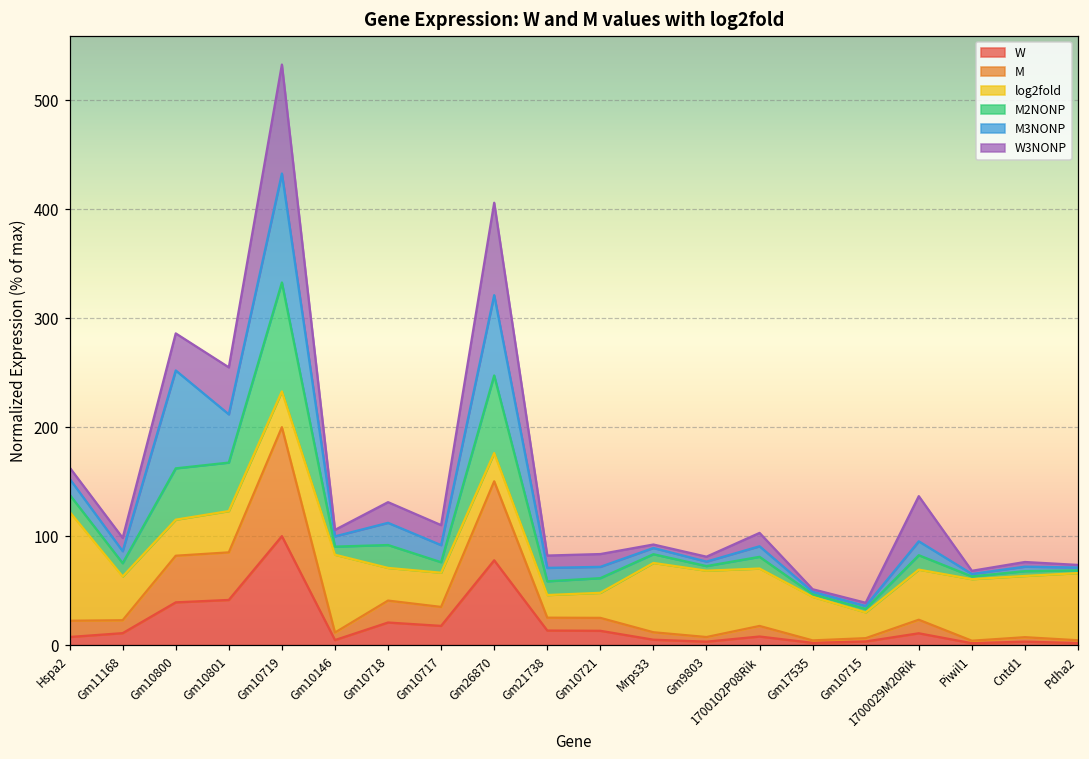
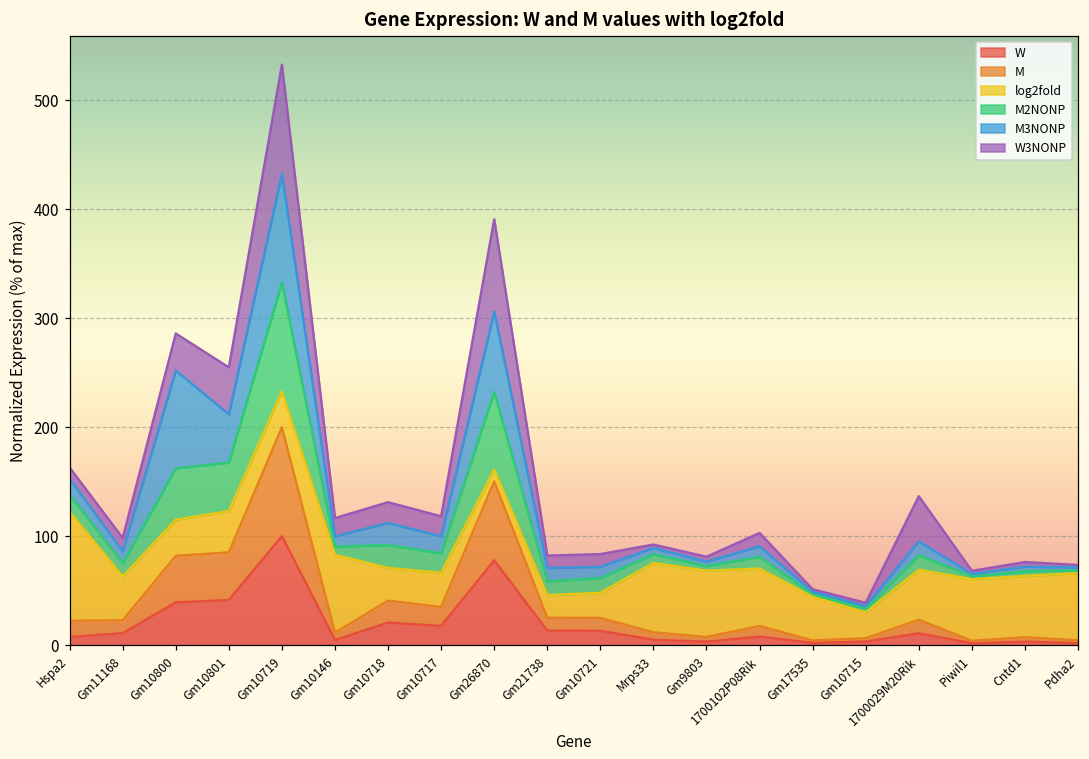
  {
    "log2fold": {
      "Hspa2": 100,
      "Gm11168": 40,
      "Gm10800": 30,
      "Gm10801": 40,
      "Gm10719": 30,
      "Gm10146": 70,
      "Gm10718": 30,
      "Gm10717": 30,
-     "Gm26870": 30,
+     "Gm26870": 10,
      "Gm21738": 20,
      "Gm10721": 20,
      "Mrps33": 60,
      "Gm9803": 60,
      "1700102P08Rik": 50,
      "Gm10715": 20,
      "1700029M20Rik": 50,
      "Cntd1": 60
    },
    "M2NONP": {
      "Hspa2": 20,
      "Gm11168": 10,
      "Gm10800": 50,
      "Gm10801": 40,
      "Gm10719": 100,
      "Gm10146": 10,
      "Gm10718": 20,
-     "Gm10717": 10,
+     "Gm10717": 20,
      "Gm26870": 70,
      "Gm21738": 10,
      "Gm10721": 10,
      "Mrps33": 10,
      "Gm9803": 0,
      "1700102P08Rik": 10,
      "Gm10715": 0,
      "1700029M20Rik": 10,
      "Cntd1": 0
    },
    "M3NONP": {
      "Hspa2": 10,
      "Gm11168": 10,
      "Gm10800": 90,
      "Gm10801": 40,
      "Gm10719": 100,
      "Gm10146": 10,
      "Gm10718": 20,
      "Gm10717": 20,
      "Gm26870": 70,
      "Gm21738": 10,
      "Gm10721": 10,
      "Mrps33": 10,
      "Gm9803": 0,
      "1700102P08Rik": 10,
      "Gm10715": 0,
      "1700029M20Rik": 10,
      "Cntd1": 0
    },
    "W3NONP": {
      "Hspa2": 10,
      "Gm11168": 10,
      "Gm10800": 30,
      "Gm10801": 40,
      "Gm10719": 100,
-     "Gm10146": 10,
+     "Gm10146": 20,
      "Gm10718": 20,
      "Gm10717": 20,
      "Gm26870": 80,
      "Gm21738": 10,
      "Gm10721": 10,
      "Mrps33": 0,
      "Gm9803": 0,
      "1700102P08Rik": 10,
      "Gm10715": 0,
      "1700029M20Rik": 40,
      "Piwil1": 0,
      "Cntd1": 0
    }
  }
